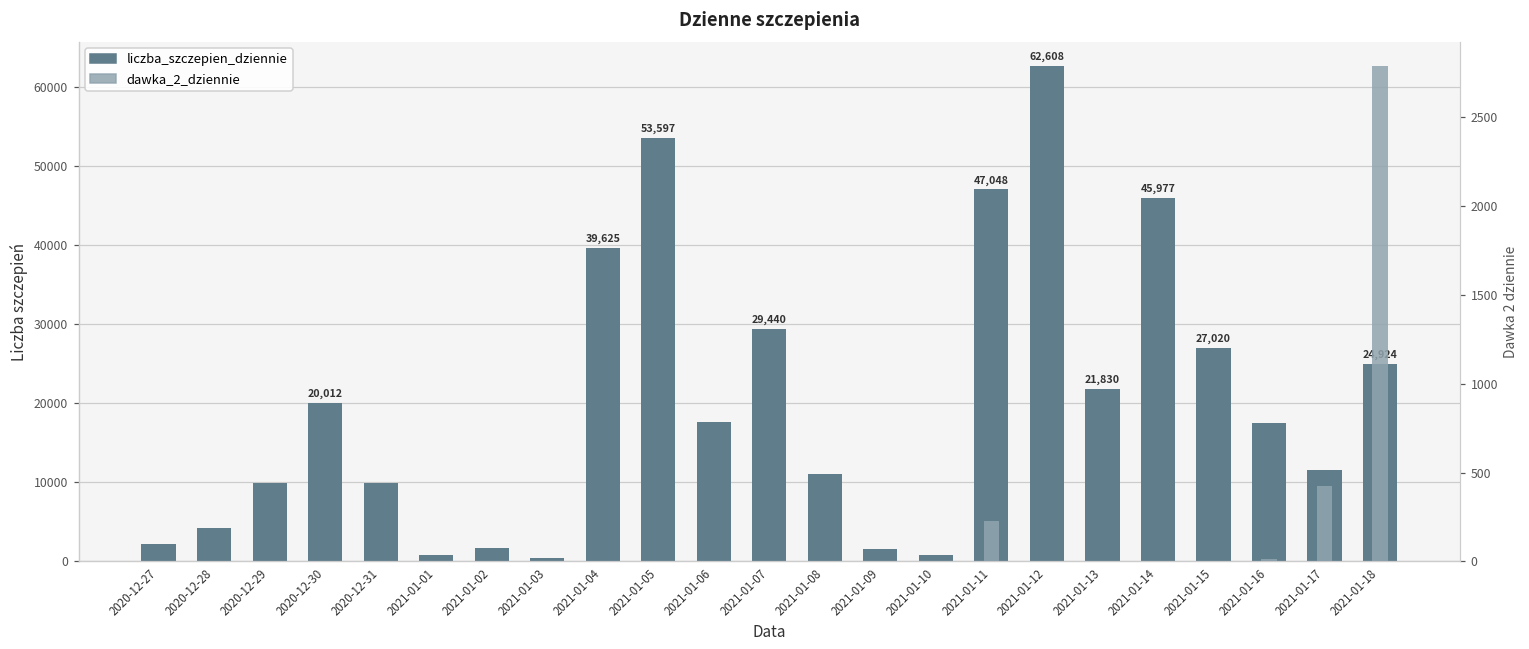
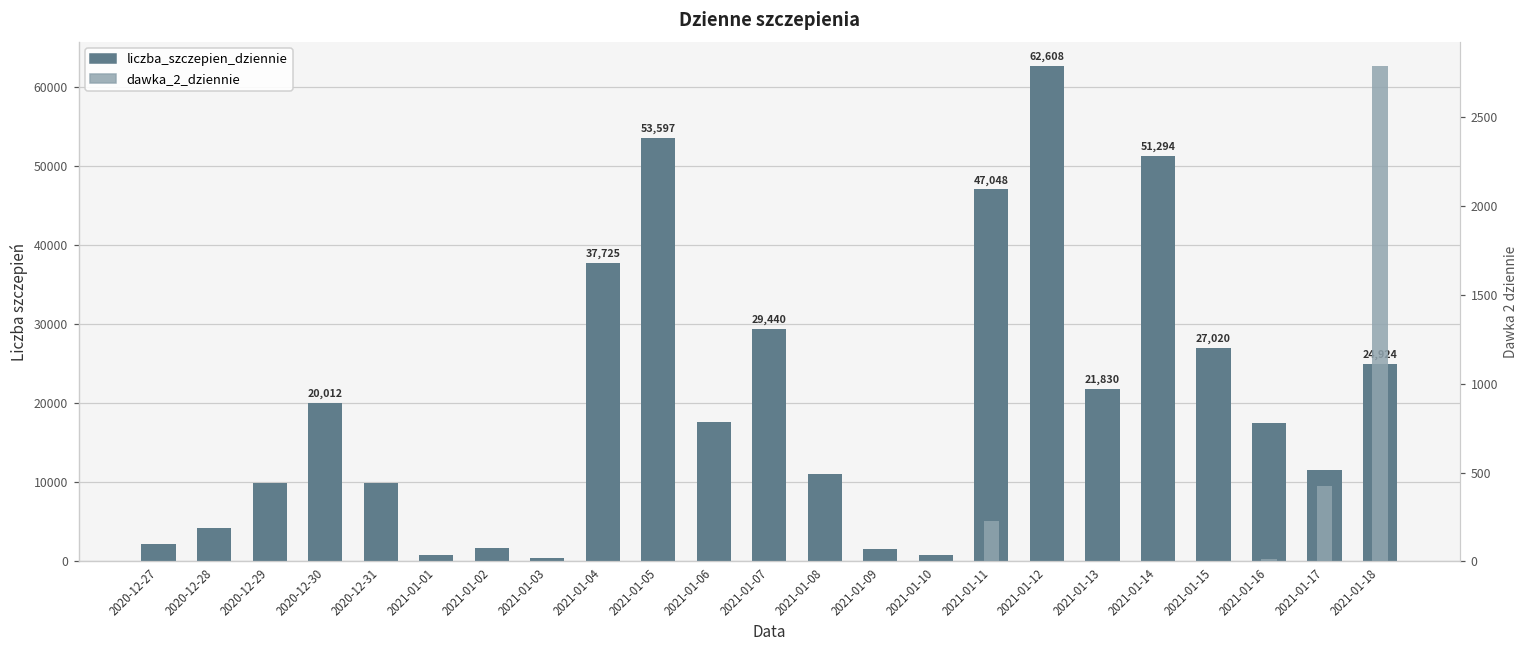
  {
    "liczba_szczepien_dziennie": {
      "2020-12-30": "20,012",
-     "2021-01-04": "39,625",
+     "2021-01-04": "37,725",
      "2021-01-05": "53,597",
      "2021-01-07": "29,440",
      "2021-01-11": "47,048",
      "2021-01-12": "62,608",
      "2021-01-13": "21,830",
-     "2021-01-14": "45,977",
+     "2021-01-14": "51,294",
      "2021-01-15": "27,020",
      "2021-01-18": "24,924"
    }
  }
